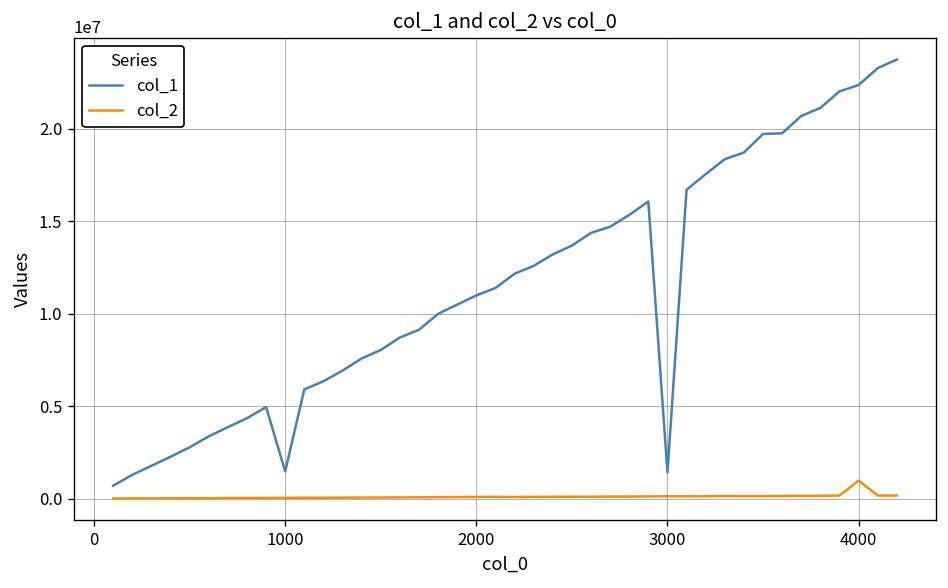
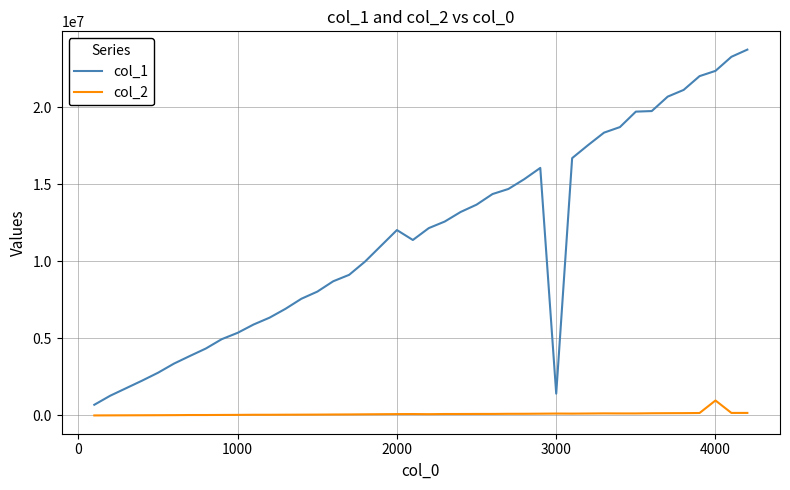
  {
    "col_1": {
-     "1000": 1500000,
-     "2000": 11000000,
+     "1000": 5400000,
+     "2000": 12000000,
      "3000": 1400000,
      "4000": 22400000
    },
    "col_2": {
      "1000": 0,
      "2000": 100000,
      "3000": 100000,
      "4000": 1000000
    }
  }
